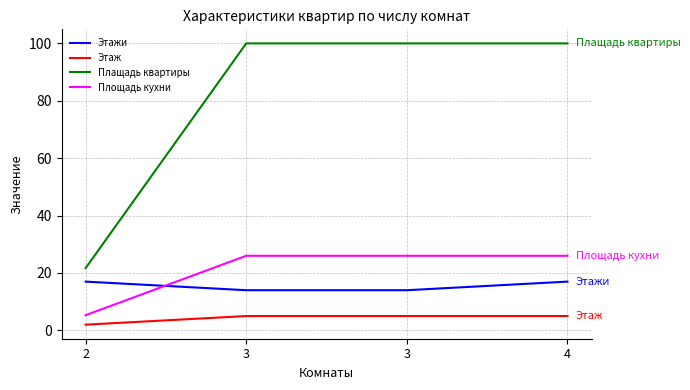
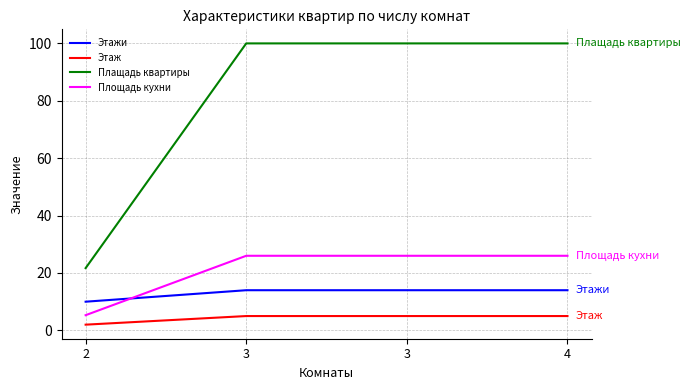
  {
    "Этажи": {
-     "2": 17,
-     "4": 17
+     "2": 10,
+     "4": 14
    },
    "Этаж": {
      "2": 2,
      "4": 5
    },
    "Плащадь квартиры": {
      "2": 22,
      "4": 100
    },
    "Площадь кухни": {
      "2": 5,
      "4": 26
    }
  }
